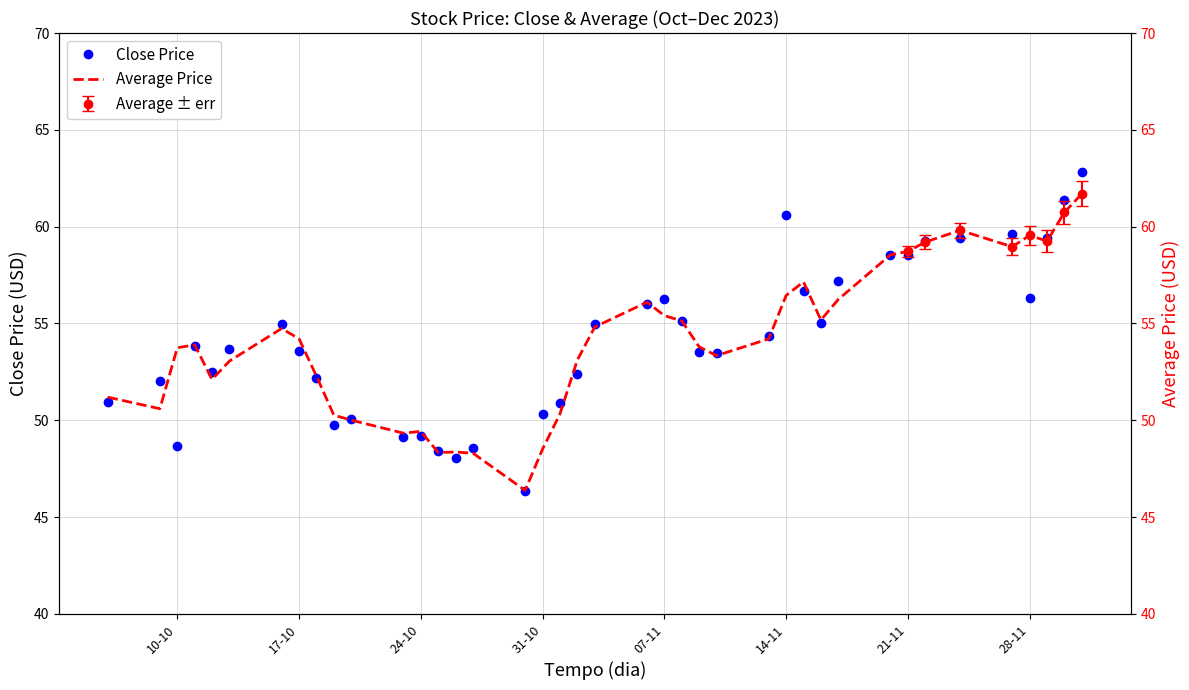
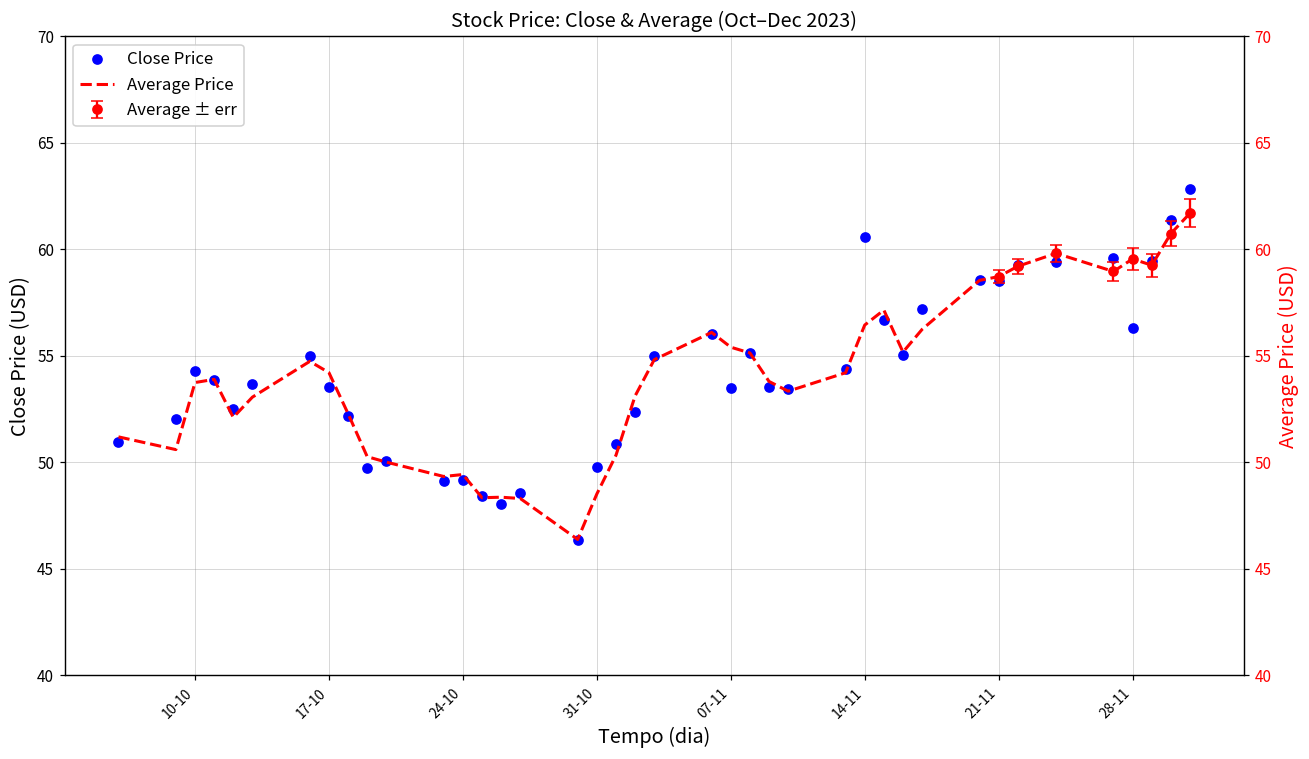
  {
    "Close Price": {
-     "10-10": 48.7,
+     "10-10": 54.3,
      "17-10": 53.6,
      "24-10": 49.2,
-     "31-10": 50.3,
-     "07-11": 56.2,
+     "31-10": 49.8,
+     "07-11": 53.5,
      "14-11": 60.6,
      "21-11": 58.5,
      "28-11": 56.3
    }
  }
